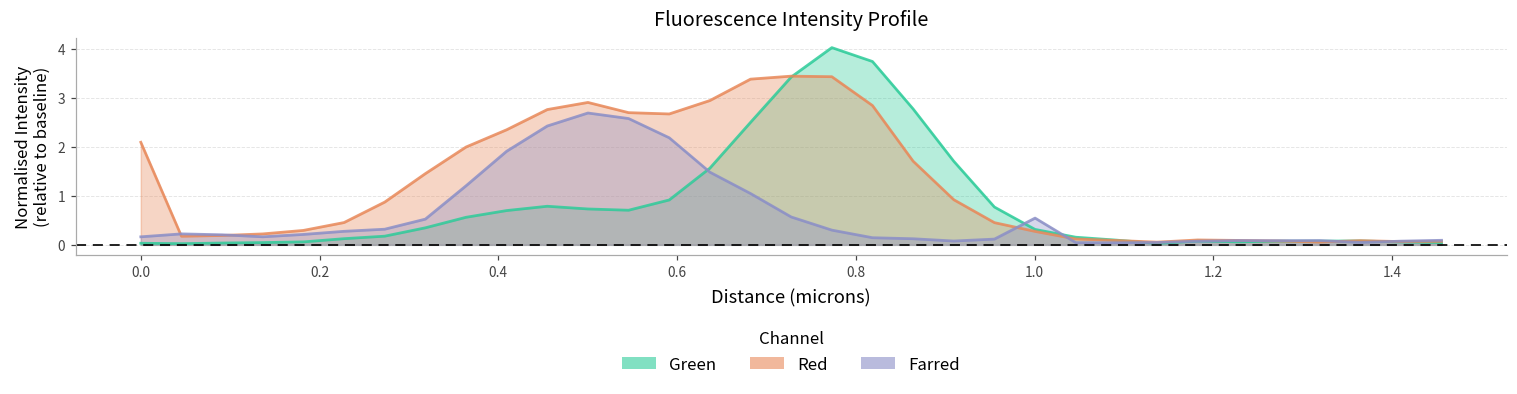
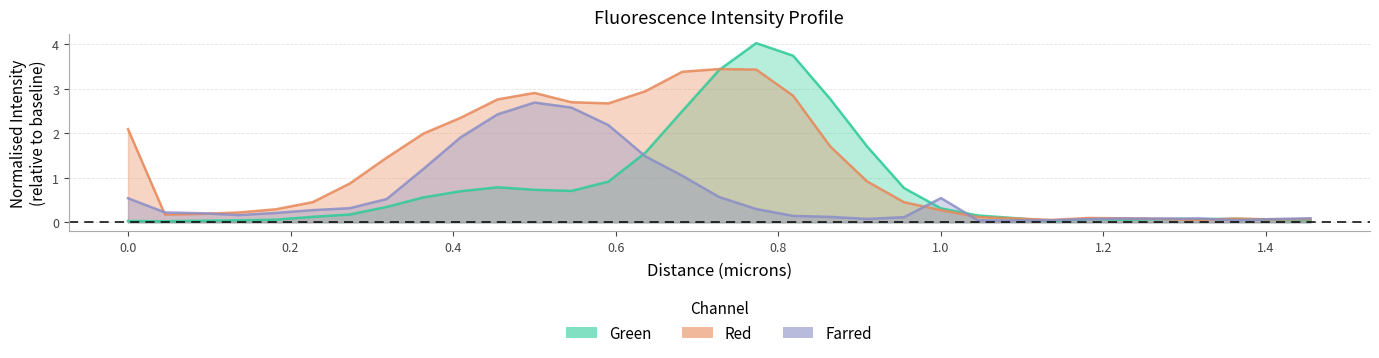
  {
    "Green": {
      "0.0": 0.0
    },
    "Red": {
      "0.0": 2.1
    },
    "Farred": {
-     "0.0": 0.2,
+     "0.0": 0.5,
      "1.0": 0.5
    }
  }
